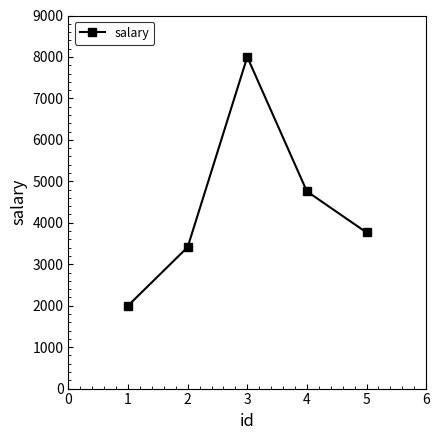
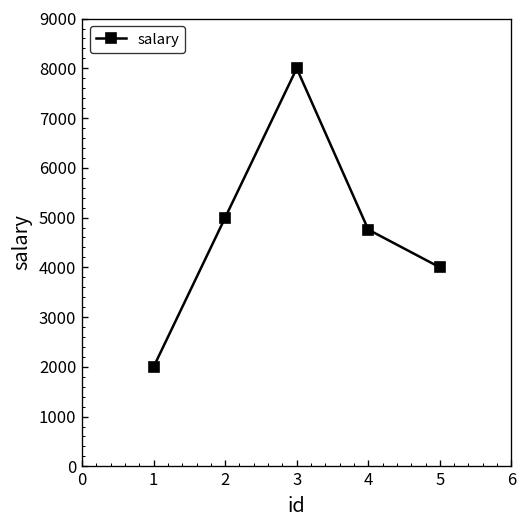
  {
    "1": 2000,
-   "2": 3400,
+   "2": 5000,
    "3": 8000,
    "4": 4800,
-   "5": 3800
+   "5": 4000
  }
